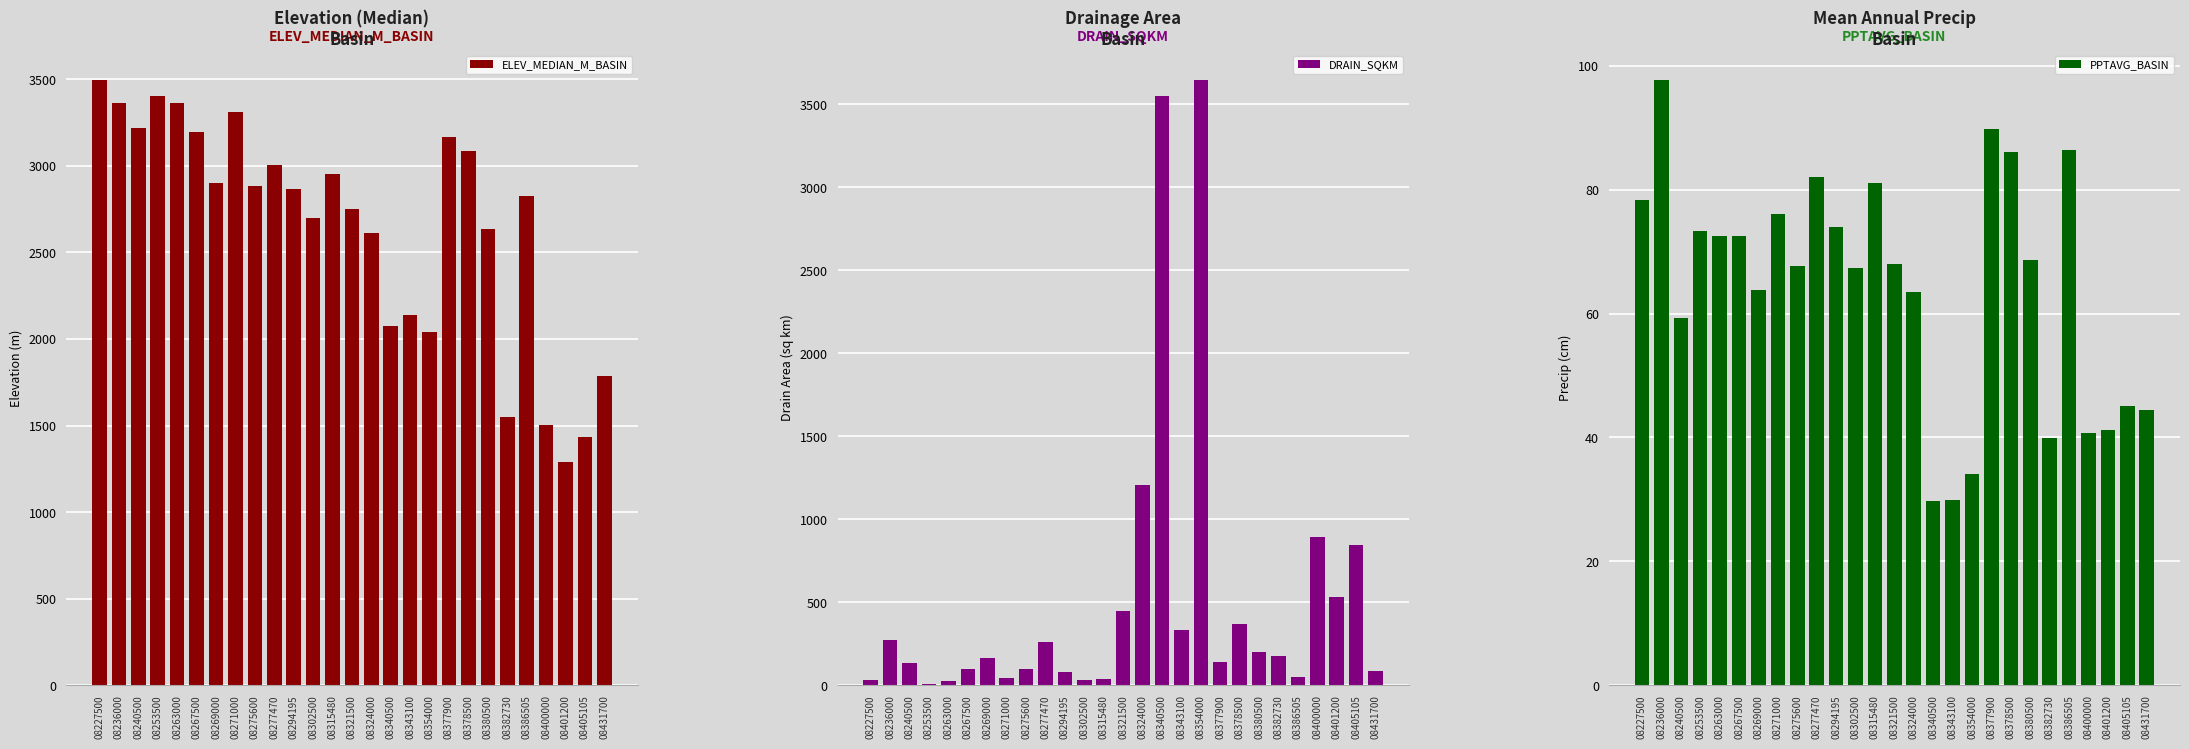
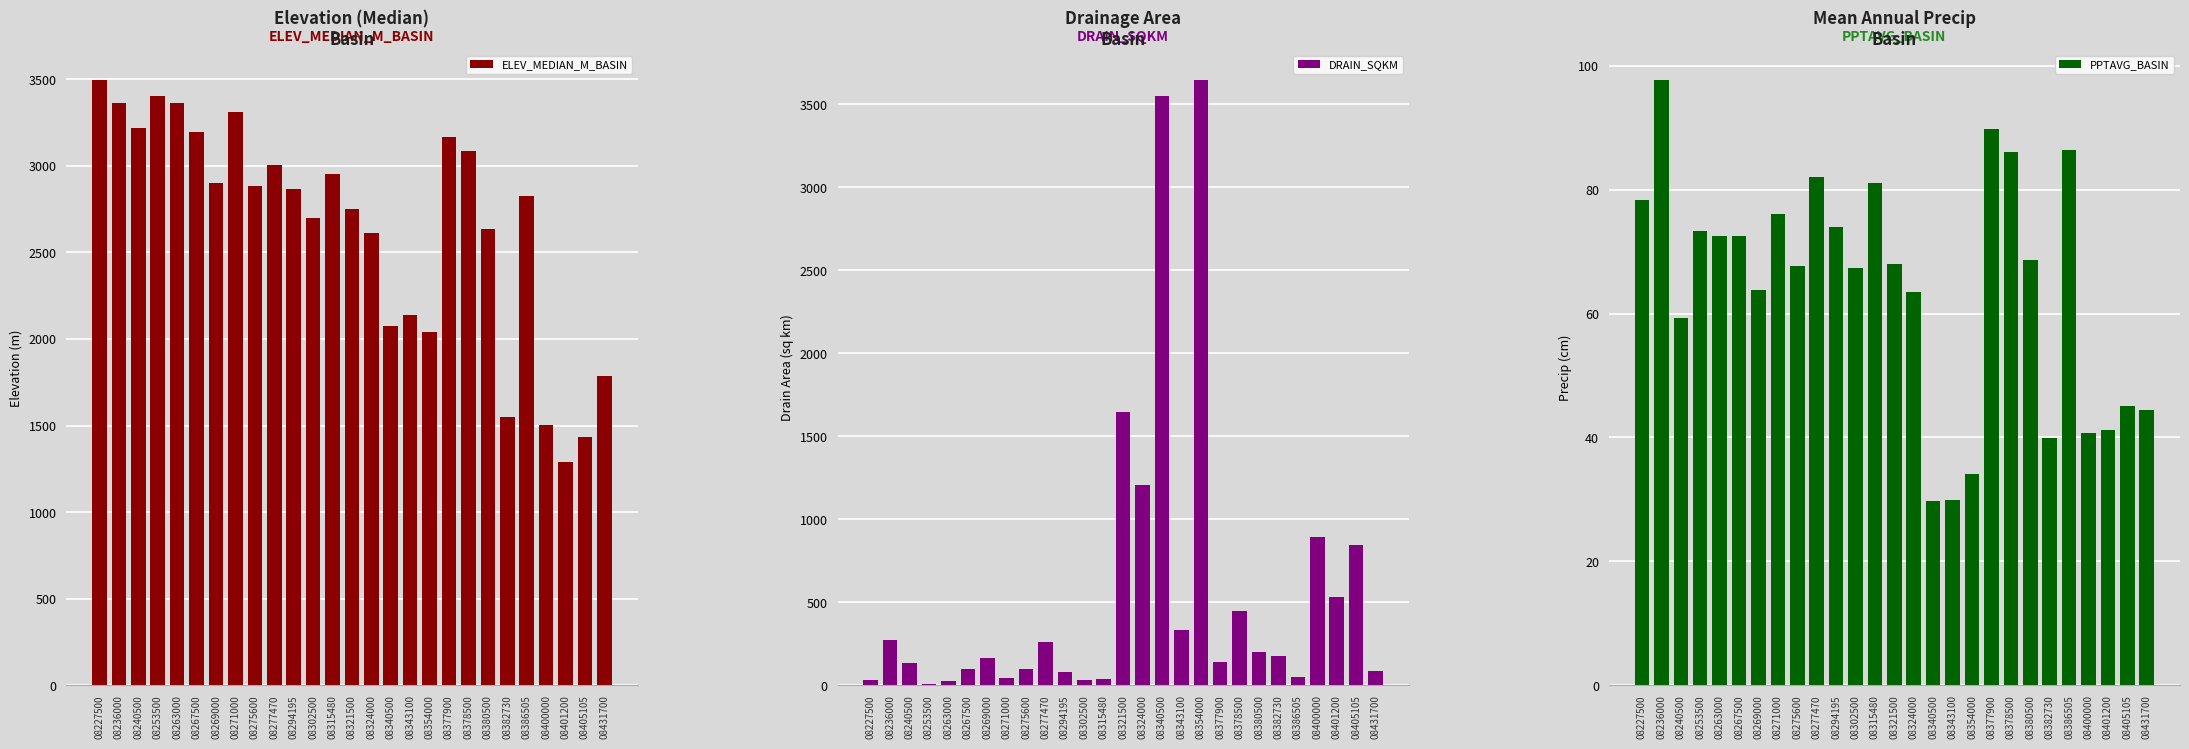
  {
    "Elevation (Median) Basin": {
      "08227500": 3500,
      "08236000": 3360,
      "08240500": 3220,
      "08253500": 3410,
      "08263000": 3360,
      "08267500": 3190,
      "08269000": 2900,
      "08271000": 3310,
      "08275600": 2880,
      "08277470": 3010,
      "08294195": 2870,
      "08302500": 2700,
      "08315480": 2960,
      "08321500": 2750,
      "08324000": 2610,
      "08340500": 2070,
      "08343100": 2140,
      "08354000": 2040,
      "08377900": 3170,
      "08378500": 3090,
      "08380500": 2640,
      "08382730": 1550,
      "08386505": 2830,
      "08400000": 1500,
      "08401200": 1290,
      "08405105": 1440,
      "08431700": 1790
    },
    "Drainage Area Basin": {
      "08227500": 30,
      "08236000": 280,
      "08240500": 140,
      "08263000": 30,
      "08267500": 100,
      "08269000": 160,
      "08271000": 40,
      "08275600": 100,
      "08277470": 260,
      "08294195": 80,
      "08302500": 30,
      "08315480": 40,
-     "08321500": 450,
+     "08321500": 1640,
      "08324000": 1210,
      "08340500": 3550,
      "08343100": 340,
      "08354000": 3640,
      "08377900": 140,
-     "08378500": 370,
+     "08378500": 450,
      "08380500": 200,
      "08382730": 180,
      "08386505": 50,
      "08400000": 890,
      "08401200": 530,
      "08405105": 840,
      "08431700": 90
    },
    "Mean Annual Precip Basin": {
      "08227500": 78,
      "08236000": 98,
      "08240500": 59,
      "08253500": 73,
      "08263000": 73,
      "08267500": 72,
      "08269000": 64,
      "08271000": 76,
      "08275600": 68,
      "08277470": 82,
      "08294195": 74,
      "08302500": 67,
      "08315480": 81,
      "08321500": 68,
      "08324000": 63,
      "08340500": 30,
      "08343100": 30,
      "08354000": 34,
      "08377900": 90,
      "08378500": 86,
      "08380500": 69,
      "08382730": 40,
      "08386505": 86,
      "08400000": 41,
      "08401200": 41,
      "08405105": 45,
      "08431700": 44
    }
  }
